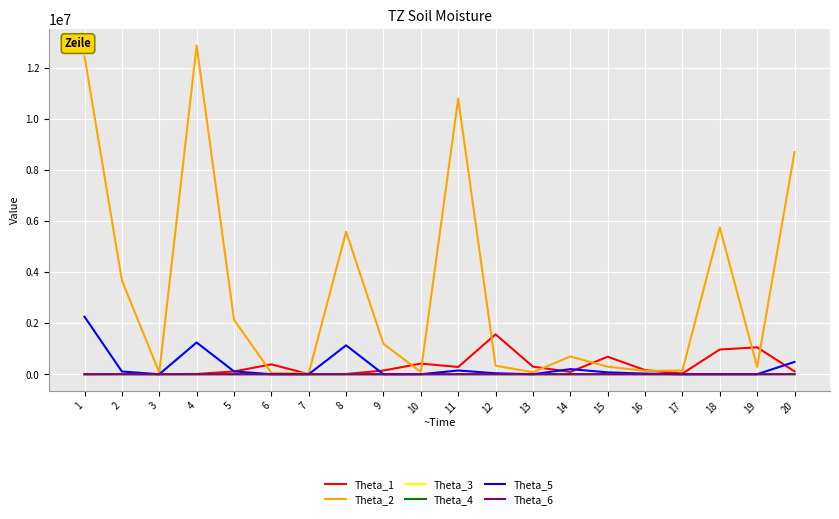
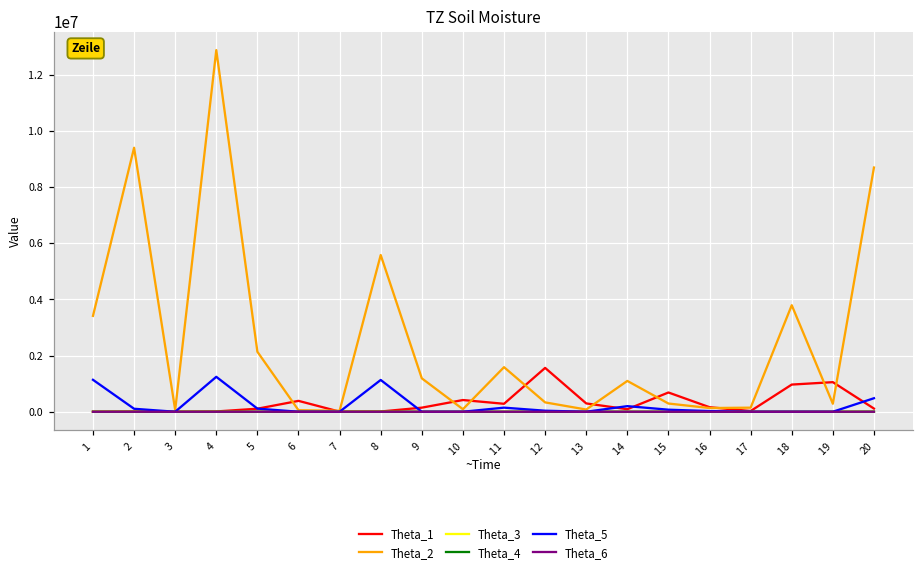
  {
    "Theta_1": {
      "6": 400000,
      "9": 100000,
      "10": 400000,
      "11": 300000,
      "12": 1600000,
      "13": 300000,
      "15": 700000,
      "18": 1000000,
      "19": 1100000,
      "20": 100000
    },
    "Theta_2": {
-     "1": 12500000,
-     "2": 3700000,
+     "1": 3400000,
+     "2": 9400000,
      "4": 12900000,
      "5": 2100000,
      "8": 5600000,
      "9": 1200000,
-     "11": 10800000,
+     "11": 1600000,
      "12": 300000,
-     "14": 700000,
+     "14": 1100000,
      "15": 300000,
      "17": 100000,
-     "18": 5800000,
+     "18": 3800000,
      "19": 300000,
      "20": 8700000
    },
    "Theta_5": {
-     "1": 2300000,
+     "1": 1100000,
      "4": 1200000,
      "8": 1100000,
      "11": 100000,
      "14": 200000,
      "20": 500000
    }
  }
